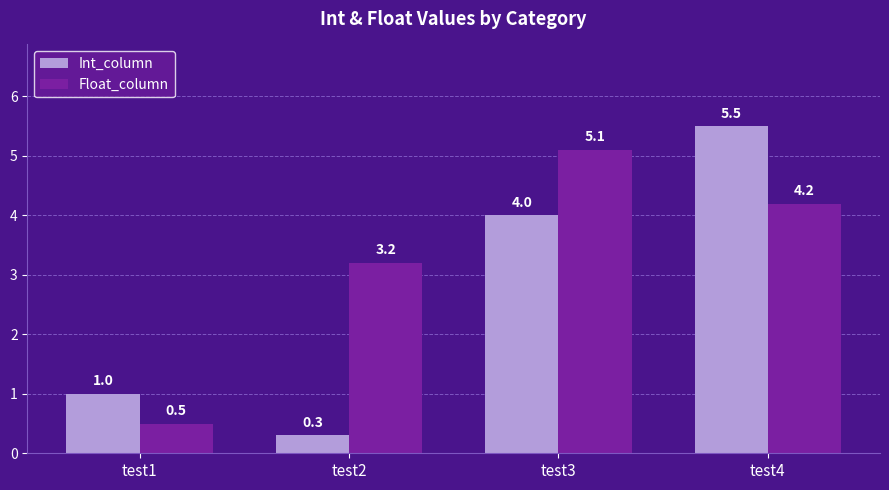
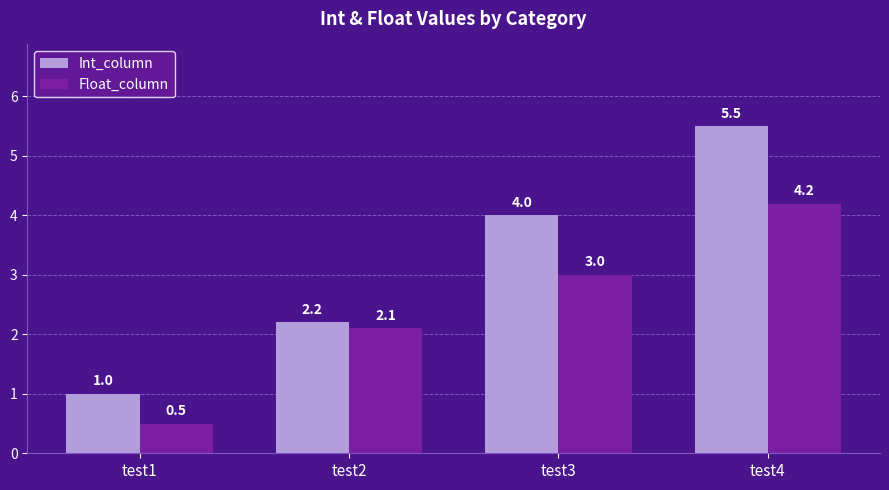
  {
    "Int_column": {
      "test1": 1.0,
-     "test2": 0.3,
+     "test2": 2.2,
      "test3": 4.0,
      "test4": 5.5
    },
    "Float_column": {
      "test1": 0.5,
-     "test2": 3.2,
-     "test3": 5.1,
+     "test2": 2.1,
+     "test3": 3.0,
      "test4": 4.2
    }
  }
